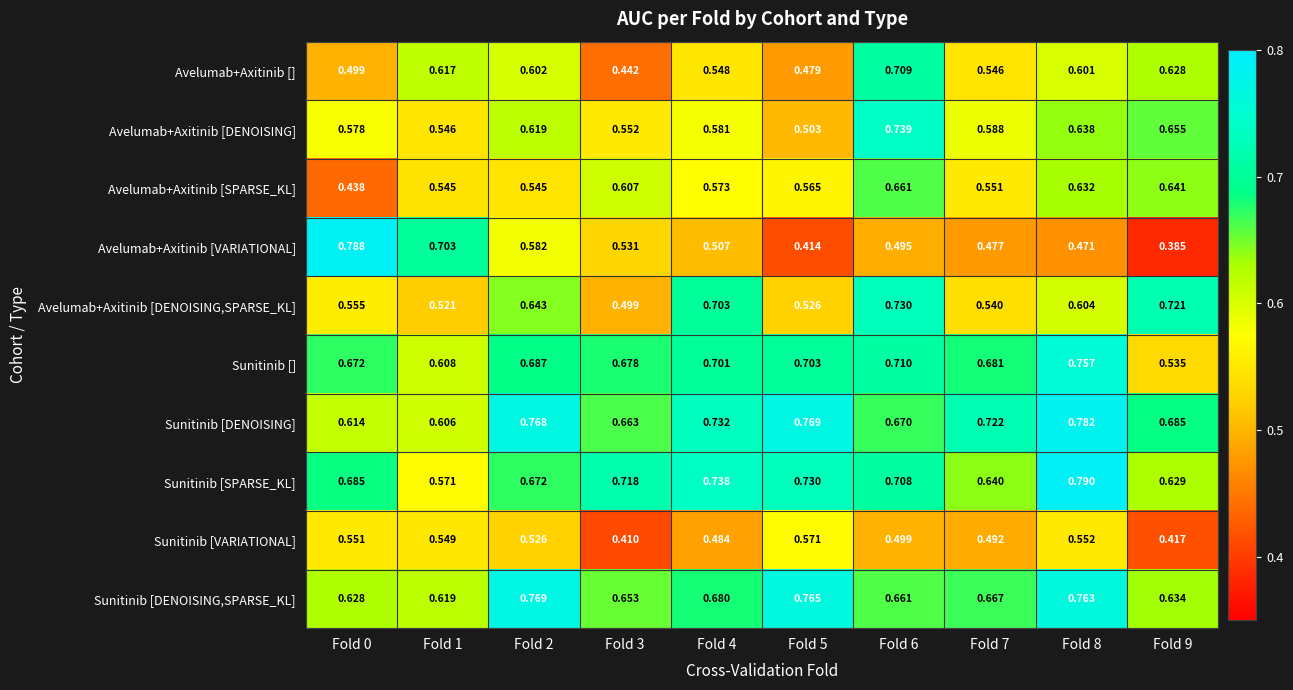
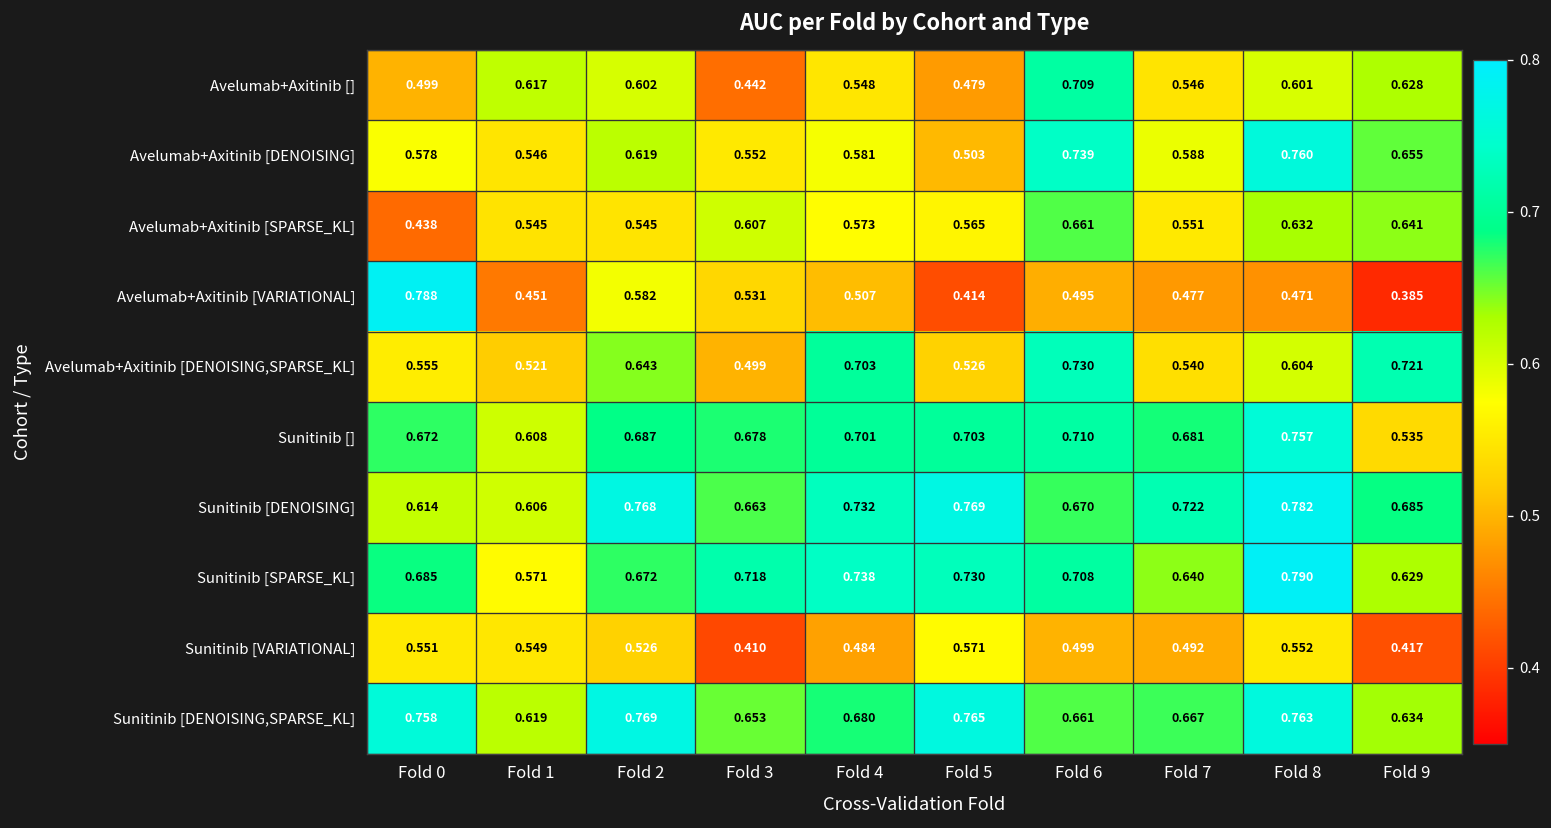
  {
    "Avelumab+Axitinib []": {
      "Fold 0": 0.499,
      "Fold 1": 0.617,
      "Fold 2": 0.602,
      "Fold 3": 0.442,
      "Fold 4": 0.548,
      "Fold 5": 0.479,
      "Fold 6": 0.709,
      "Fold 7": 0.546,
      "Fold 8": 0.601,
      "Fold 9": 0.628
    },
    "Avelumab+Axitinib [DENOISING]": {
      "Fold 0": 0.578,
      "Fold 1": 0.546,
      "Fold 2": 0.619,
      "Fold 3": 0.552,
      "Fold 4": 0.581,
      "Fold 5": 0.503,
      "Fold 6": 0.739,
      "Fold 7": 0.588,
-     "Fold 8": 0.638,
+     "Fold 8": 0.760,
      "Fold 9": 0.655
    },
    "Avelumab+Axitinib [SPARSE_KL]": {
      "Fold 0": 0.438,
      "Fold 1": 0.545,
      "Fold 2": 0.545,
      "Fold 3": 0.607,
      "Fold 4": 0.573,
      "Fold 5": 0.565,
      "Fold 6": 0.661,
      "Fold 7": 0.551,
      "Fold 8": 0.632,
      "Fold 9": 0.641
    },
    "Avelumab+Axitinib [VARIATIONAL]": {
      "Fold 0": 0.788,
-     "Fold 1": 0.703,
+     "Fold 1": 0.451,
      "Fold 2": 0.582,
      "Fold 3": 0.531,
      "Fold 4": 0.507,
      "Fold 5": 0.414,
      "Fold 6": 0.495,
      "Fold 7": 0.477,
      "Fold 8": 0.471,
      "Fold 9": 0.385
    },
    "Avelumab+Axitinib [DENOISING,SPARSE_KL]": {
      "Fold 0": 0.555,
      "Fold 1": 0.521,
      "Fold 2": 0.643,
      "Fold 3": 0.499,
      "Fold 4": 0.703,
      "Fold 5": 0.526,
      "Fold 6": 0.730,
      "Fold 7": 0.540,
      "Fold 8": 0.604,
      "Fold 9": 0.721
    },
    "Sunitinib []": {
      "Fold 0": 0.672,
      "Fold 1": 0.608,
      "Fold 2": 0.687,
      "Fold 3": 0.678,
      "Fold 4": 0.701,
      "Fold 5": 0.703,
      "Fold 6": 0.710,
      "Fold 7": 0.681,
      "Fold 8": 0.757,
      "Fold 9": 0.535
    },
    "Sunitinib [DENOISING]": {
      "Fold 0": 0.614,
      "Fold 1": 0.606,
      "Fold 2": 0.768,
      "Fold 3": 0.663,
      "Fold 4": 0.732,
      "Fold 5": 0.769,
      "Fold 6": 0.670,
      "Fold 7": 0.722,
      "Fold 8": 0.782,
      "Fold 9": 0.685
    },
    "Sunitinib [SPARSE_KL]": {
      "Fold 0": 0.685,
      "Fold 1": 0.571,
      "Fold 2": 0.672,
      "Fold 3": 0.718,
      "Fold 4": 0.738,
      "Fold 5": 0.730,
      "Fold 6": 0.708,
      "Fold 7": 0.640,
      "Fold 8": 0.790,
      "Fold 9": 0.629
    },
    "Sunitinib [VARIATIONAL]": {
      "Fold 0": 0.551,
      "Fold 1": 0.549,
      "Fold 2": 0.526,
      "Fold 3": 0.410,
      "Fold 4": 0.484,
      "Fold 5": 0.571,
      "Fold 6": 0.499,
      "Fold 7": 0.492,
      "Fold 8": 0.552,
      "Fold 9": 0.417
    },
    "Sunitinib [DENOISING,SPARSE_KL]": {
-     "Fold 0": 0.628,
+     "Fold 0": 0.758,
      "Fold 1": 0.619,
      "Fold 2": 0.769,
      "Fold 3": 0.653,
      "Fold 4": 0.680,
      "Fold 5": 0.765,
      "Fold 6": 0.661,
      "Fold 7": 0.667,
      "Fold 8": 0.763,
      "Fold 9": 0.634
    }
  }
